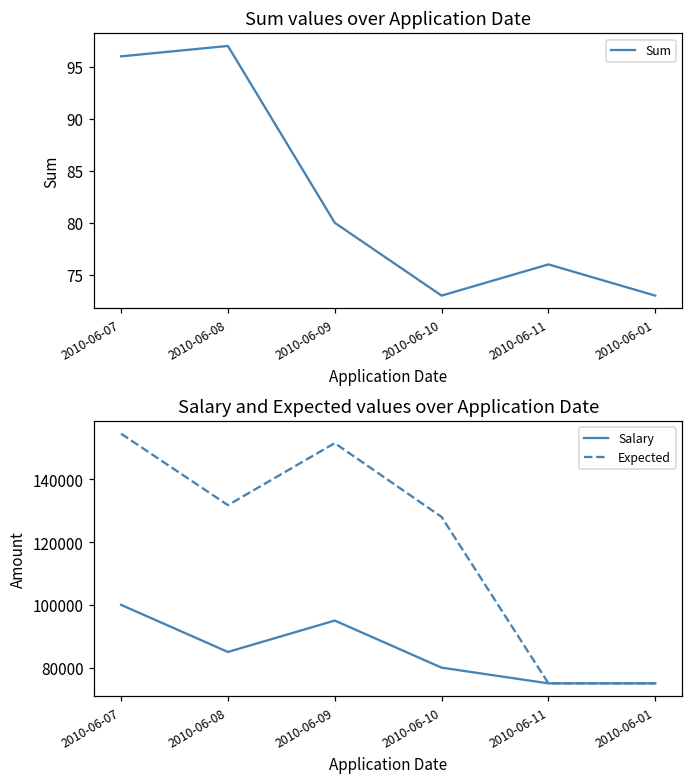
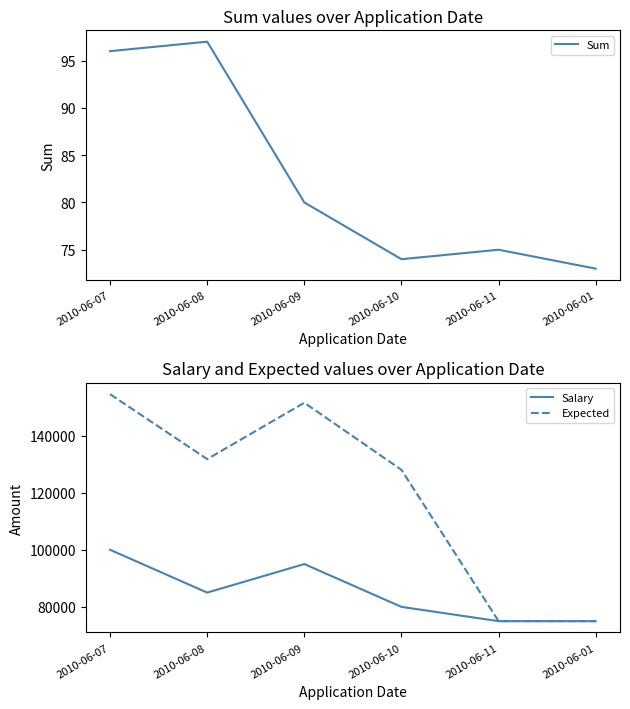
  {
    "Sum values over Application Date": {
      "2010-06-07": 96,
      "2010-06-08": 97,
      "2010-06-09": 80,
-     "2010-06-10": 73,
-     "2010-06-11": 76,
+     "2010-06-10": 74,
+     "2010-06-11": 75,
      "2010-06-01": 73
    }
  }
